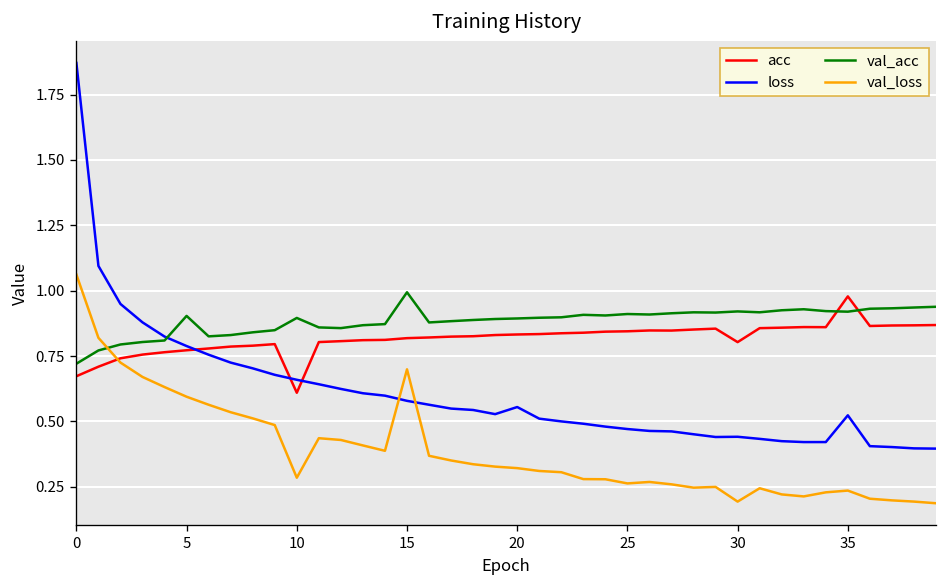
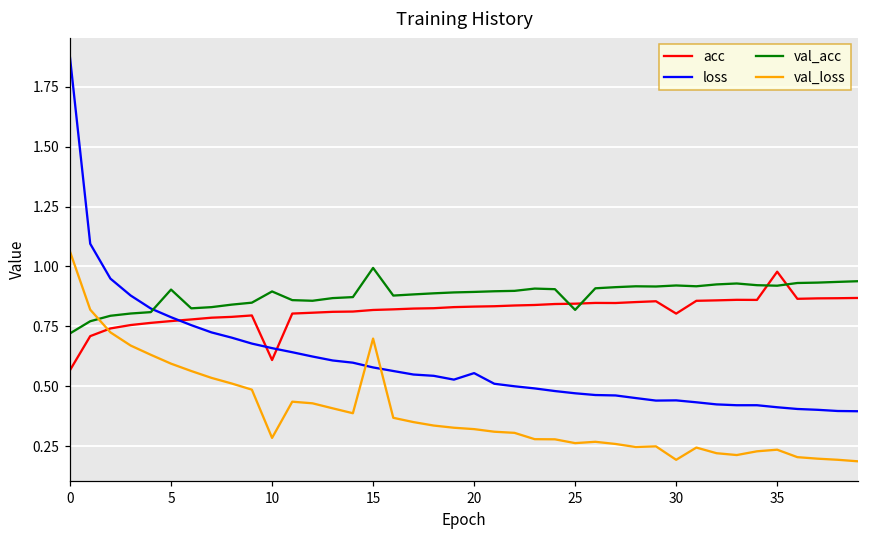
  {
    "acc": {
-     "0": 0.67,
+     "0": 0.57,
      "5": 0.77,
      "10": 0.61,
      "15": 0.82,
      "20": 0.83,
      "25": 0.84,
      "30": 0.80,
      "35": 0.98
    },
    "loss": {
      "0": 1.87,
      "5": 0.79,
      "10": 0.66,
      "15": 0.58,
      "20": 0.56,
      "25": 0.47,
      "30": 0.44,
-     "35": 0.52
+     "35": 0.41
    },
    "val_acc": {
      "0": 0.72,
      "5": 0.90,
      "10": 0.90,
      "15": 0.99,
      "20": 0.89,
-     "25": 0.91,
+     "25": 0.82,
      "30": 0.92,
      "35": 0.92
    },
    "val_loss": {
      "0": 1.06,
      "5": 0.59,
      "10": 0.28,
      "15": 0.70,
      "20": 0.32,
      "25": 0.26,
      "30": 0.19,
      "35": 0.24
    }
  }
